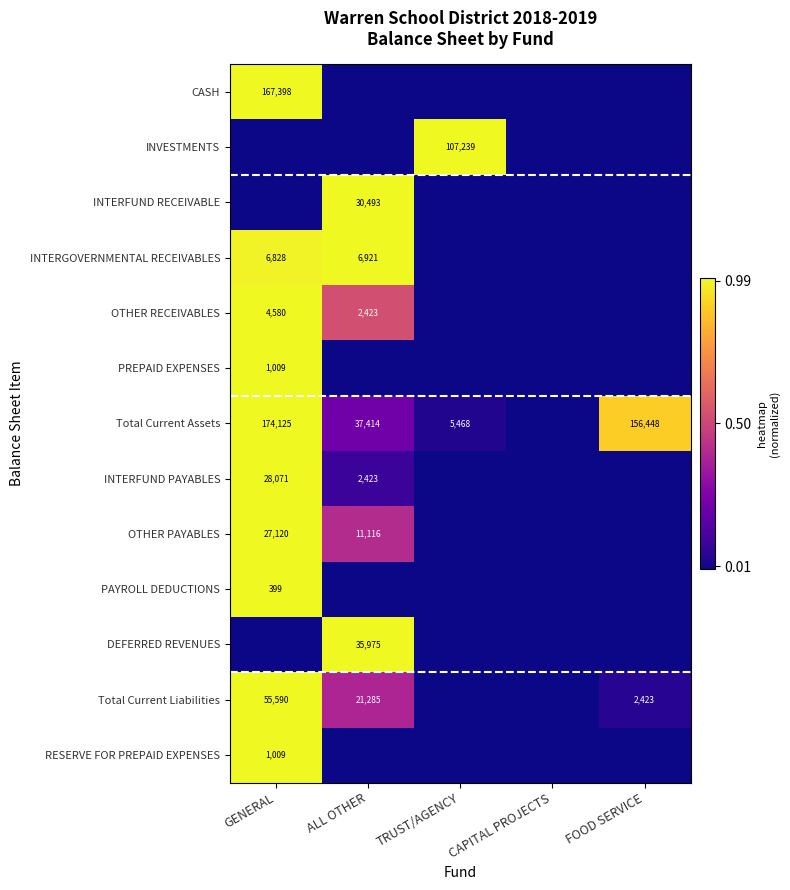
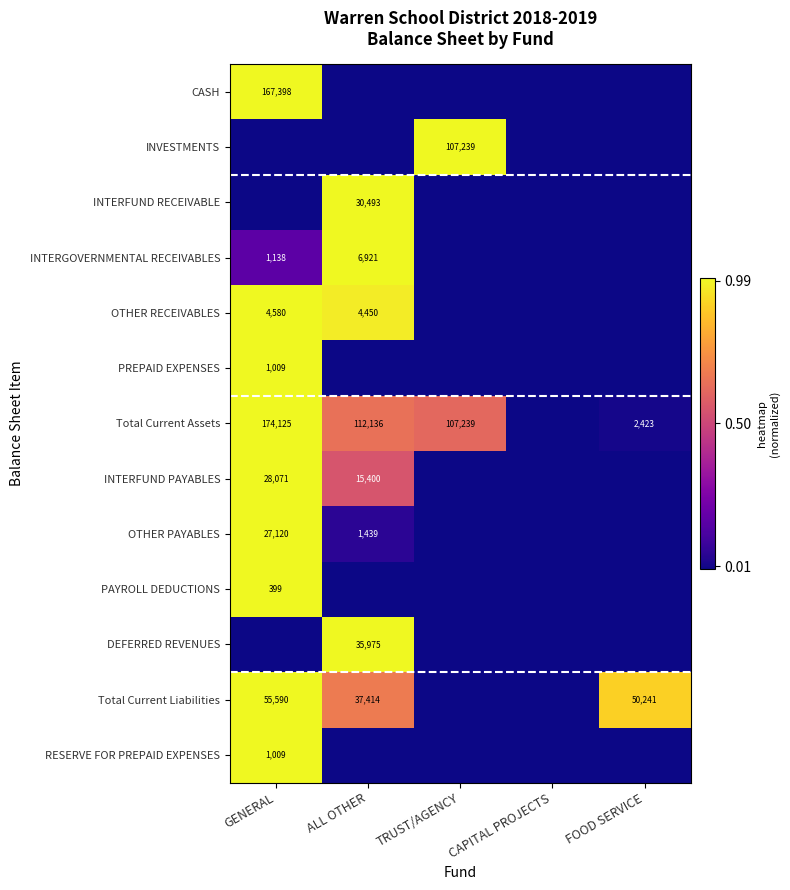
  {
    "CASH": {
      "GENERAL": "167,398"
    },
    "INVESTMENTS": {
      "TRUST/AGENCY": "107,239"
    },
    "INTERFUND RECEIVABLE": {
      "ALL OTHER": "30,493"
    },
    "INTERGOVERNMENTAL RECEIVABLES": {
-     "GENERAL": "6,828",
+     "GENERAL": "1,138",
      "ALL OTHER": "6,921"
    },
    "OTHER RECEIVABLES": {
      "GENERAL": "4,580",
-     "ALL OTHER": "2,423"
+     "ALL OTHER": "4,450"
    },
    "PREPAID EXPENSES": {
      "GENERAL": "1,009"
    },
    "Total Current Assets": {
      "GENERAL": "174,125",
-     "ALL OTHER": "37,414",
-     "TRUST/AGENCY": "5,468",
-     "FOOD SERVICE": "156,448"
+     "ALL OTHER": "112,136",
+     "TRUST/AGENCY": "107,239",
+     "FOOD SERVICE": "2,423"
    },
    "INTERFUND PAYABLES": {
      "GENERAL": "28,071",
-     "ALL OTHER": "2,423"
+     "ALL OTHER": "15,400"
    },
    "OTHER PAYABLES": {
      "GENERAL": "27,120",
-     "ALL OTHER": "11,116"
+     "ALL OTHER": "1,439"
    },
    "PAYROLL DEDUCTIONS": {
      "GENERAL": "399"
    },
    "DEFERRED REVENUES": {
      "ALL OTHER": "35,975"
    },
    "Total Current Liabilities": {
      "GENERAL": "55,590",
-     "ALL OTHER": "21,285",
-     "FOOD SERVICE": "2,423"
+     "ALL OTHER": "37,414",
+     "FOOD SERVICE": "50,241"
    },
    "RESERVE FOR PREPAID EXPENSES": {
      "GENERAL": "1,009"
    }
  }
